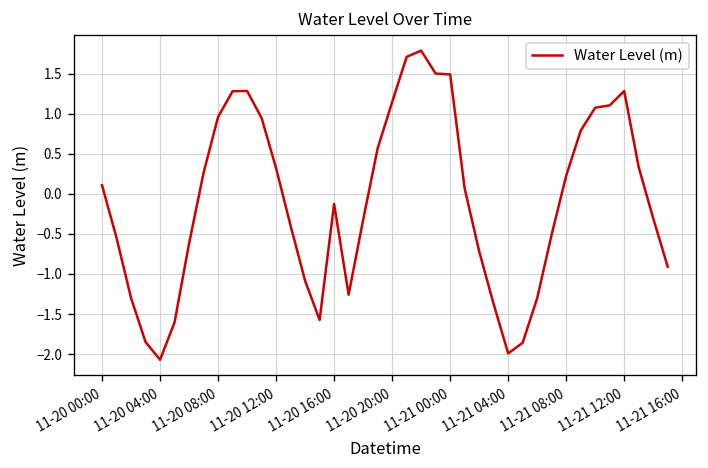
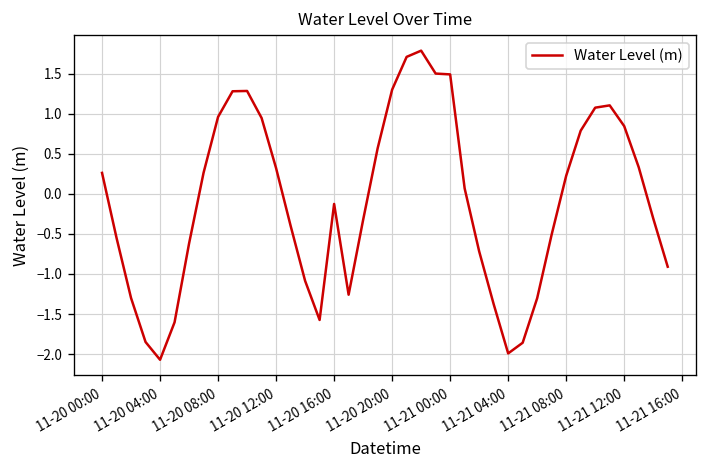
  {
-   "11-20 00:00": 0.1,
+   "11-20 00:00": 0.3,
    "11-20 04:00": -2.1,
    "11-20 08:00": 1.0,
    "11-20 12:00": 0.3,
    "11-20 16:00": -0.1,
-   "11-20 20:00": 1.1,
+   "11-20 20:00": 1.3,
    "11-21 00:00": 1.5,
    "11-21 04:00": -2.0,
    "11-21 08:00": 0.2,
-   "11-21 12:00": 1.3
+   "11-21 12:00": 0.8
  }
